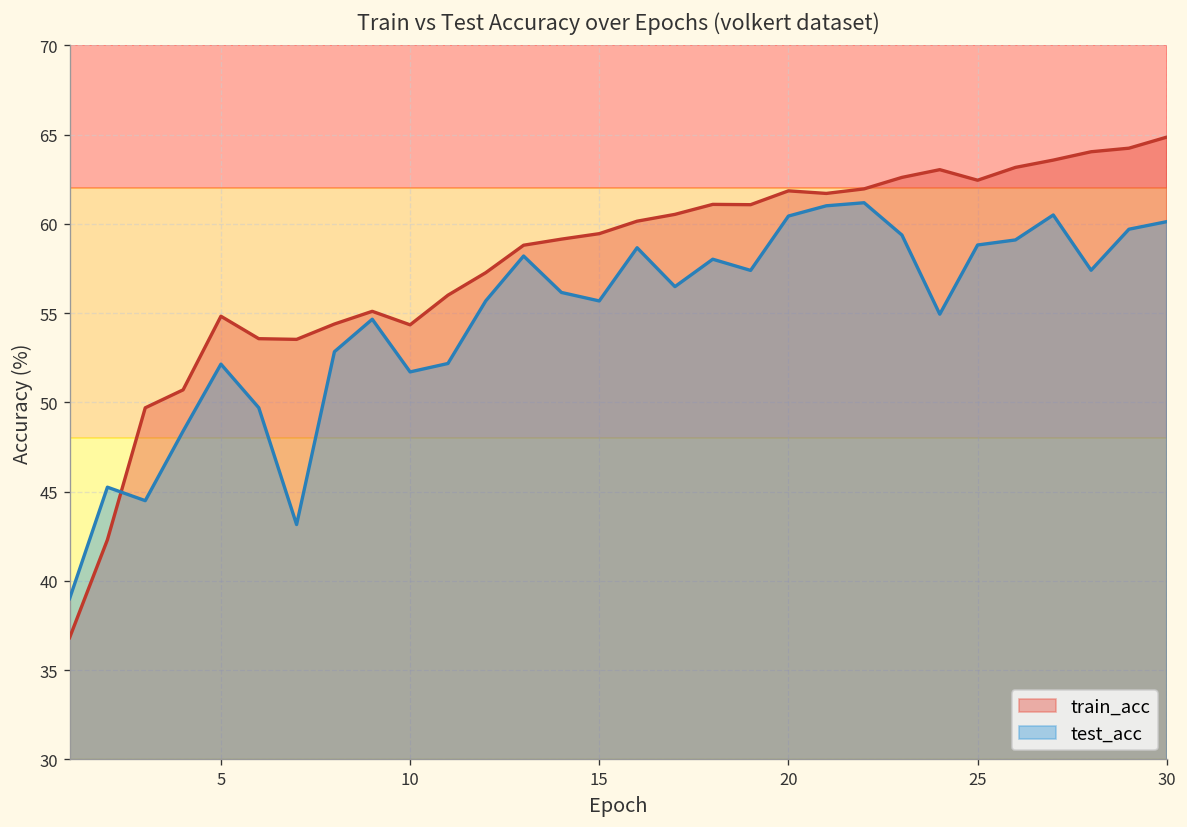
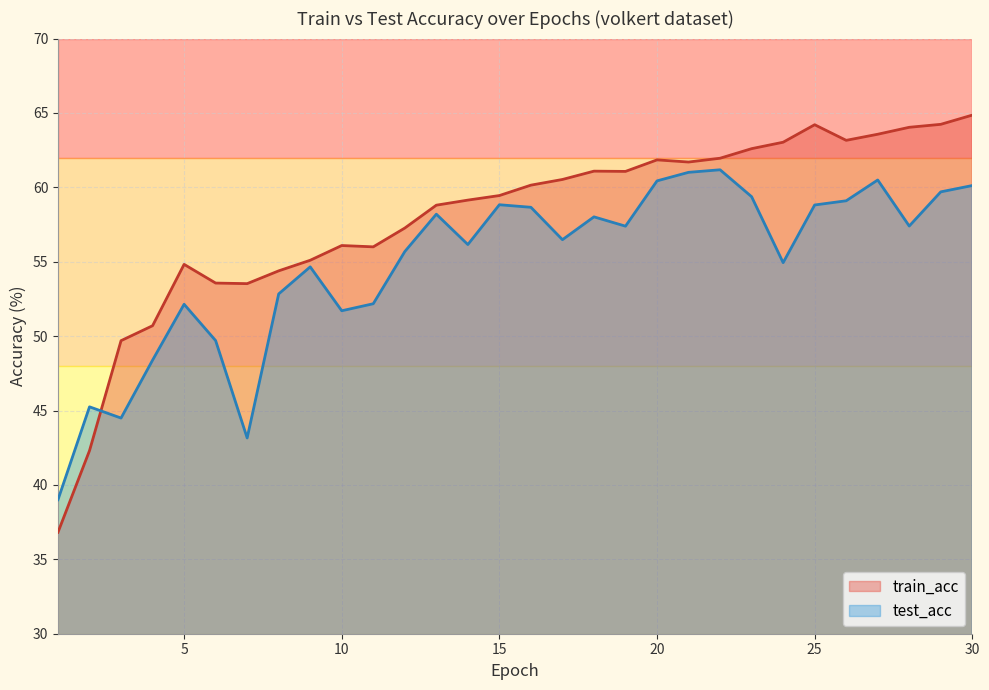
  {
    "train_acc": {
      "5": 54.8,
-     "10": 54.3,
+     "10": 56.1,
      "15": 59.4,
      "20": 61.8,
-     "25": 62.4,
+     "25": 64.2,
      "30": 64.9
    },
    "test_acc": {
      "5": 52.1,
      "10": 51.7,
-     "15": 55.7,
+     "15": 58.8,
      "20": 60.4,
      "25": 58.8,
      "30": 60.1
    }
  }
